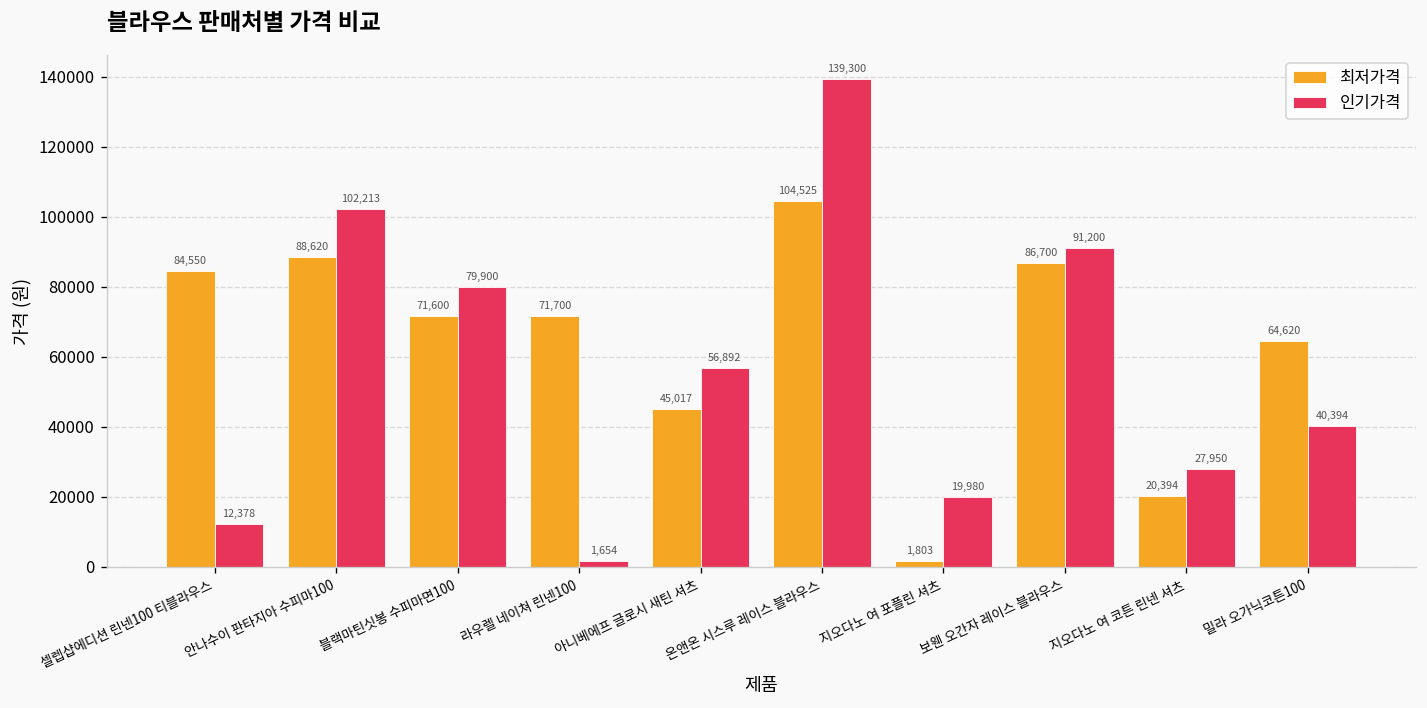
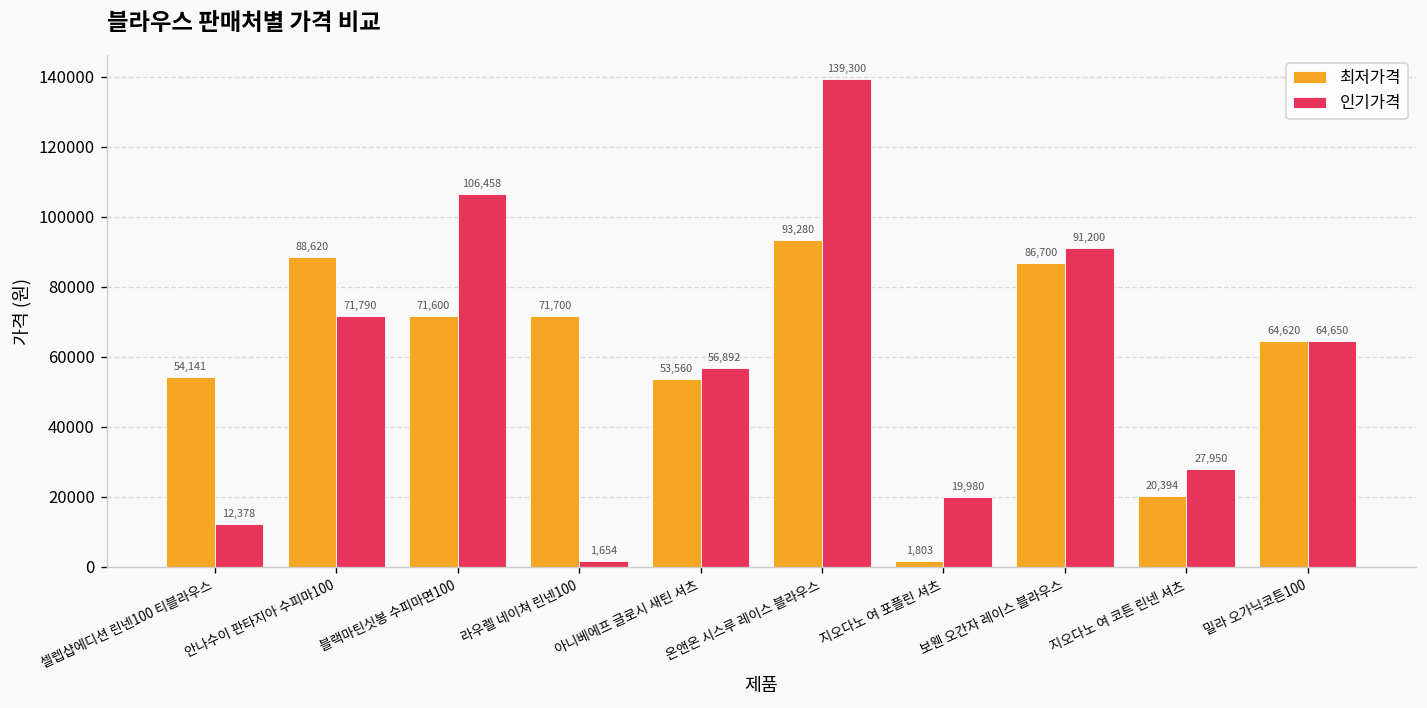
  {
    "최저가격": {
-     "셀렙샵에디션 린넨100 티블라우스": "84,550",
+     "셀렙샵에디션 린넨100 티블라우스": "54,141",
      "안나수이 판타지아 수피마100": "88,620",
      "블랙마틴싯봉 수피마면100": "71,600",
      "라우렐 네이쳐 린넨100": "71,700",
-     "아니베에프 글로시 새틴 셔츠": "45,017",
-     "온앤온 시스루 레이스 블라우스": "104,525",
+     "아니베에프 글로시 새틴 셔츠": "53,560",
+     "온앤온 시스루 레이스 블라우스": "93,280",
      "지오다노 여 포플린 셔츠": "1,803",
      "보웬 오간자 레이스 블라우스": "86,700",
      "지오다노 여 코튼 린넨 셔츠": "20,394",
      "밀라 오가닉코튼100": "64,620"
    },
    "인기가격": {
      "셀렙샵에디션 린넨100 티블라우스": "12,378",
-     "안나수이 판타지아 수피마100": "102,213",
-     "블랙마틴싯봉 수피마면100": "79,900",
+     "안나수이 판타지아 수피마100": "71,790",
+     "블랙마틴싯봉 수피마면100": "106,458",
      "라우렐 네이쳐 린넨100": "1,654",
      "아니베에프 글로시 새틴 셔츠": "56,892",
      "온앤온 시스루 레이스 블라우스": "139,300",
      "지오다노 여 포플린 셔츠": "19,980",
      "보웬 오간자 레이스 블라우스": "91,200",
      "지오다노 여 코튼 린넨 셔츠": "27,950",
-     "밀라 오가닉코튼100": "40,394"
+     "밀라 오가닉코튼100": "64,650"
    }
  }
